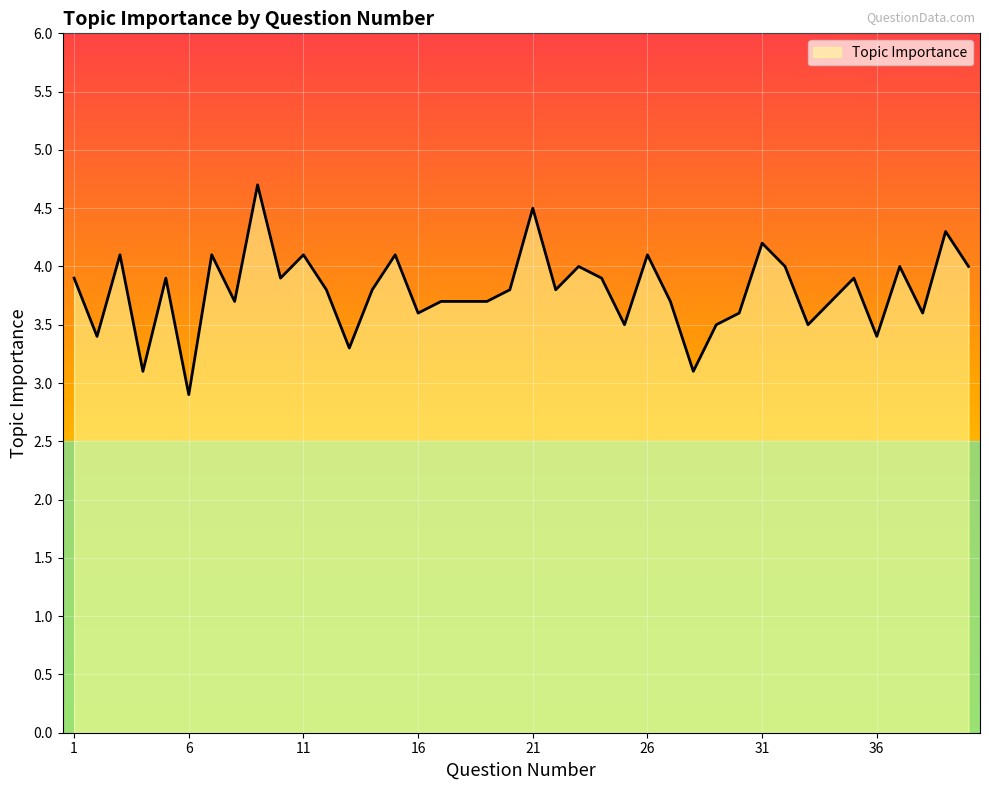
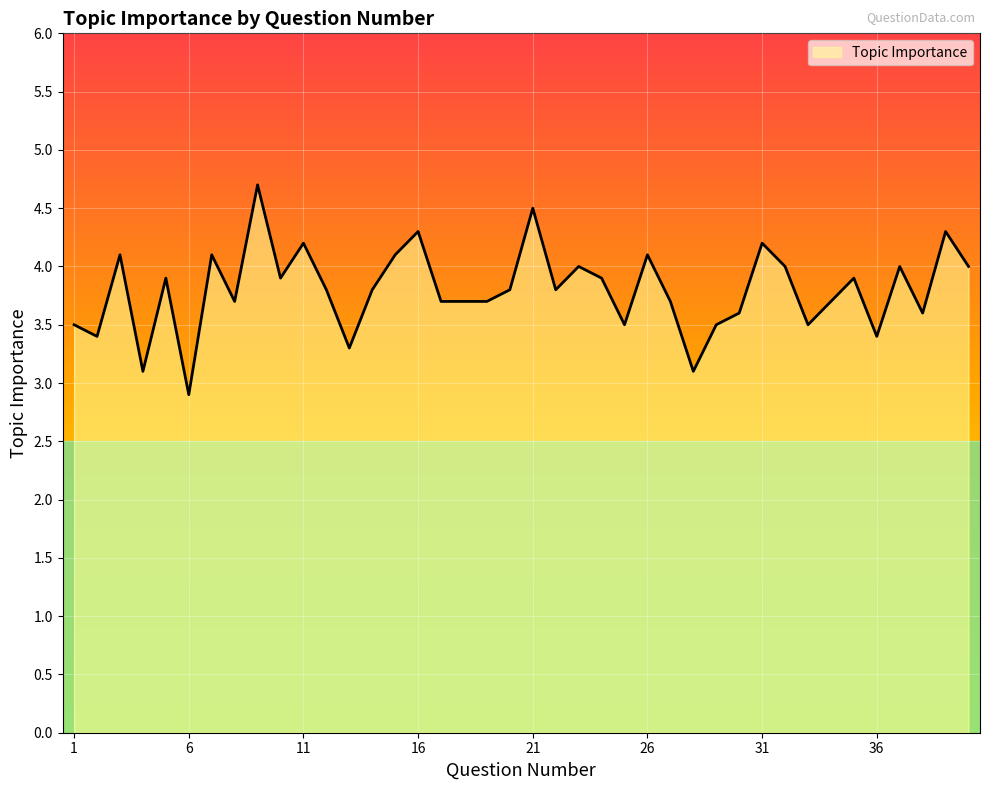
  {
-   "1": 3.9,
+   "1": 3.5,
    "6": 2.9,
-   "11": 4.1,
-   "16": 3.6,
+   "11": 4.2,
+   "16": 4.3,
    "21": 4.5,
    "26": 4.1,
    "31": 4.2,
    "36": 3.4
  }
